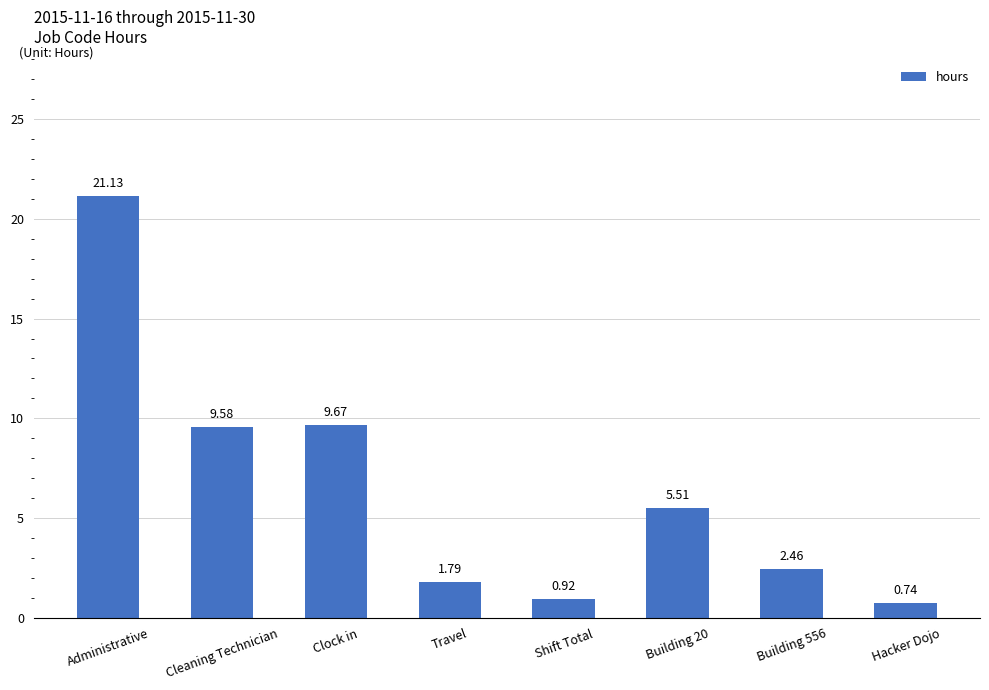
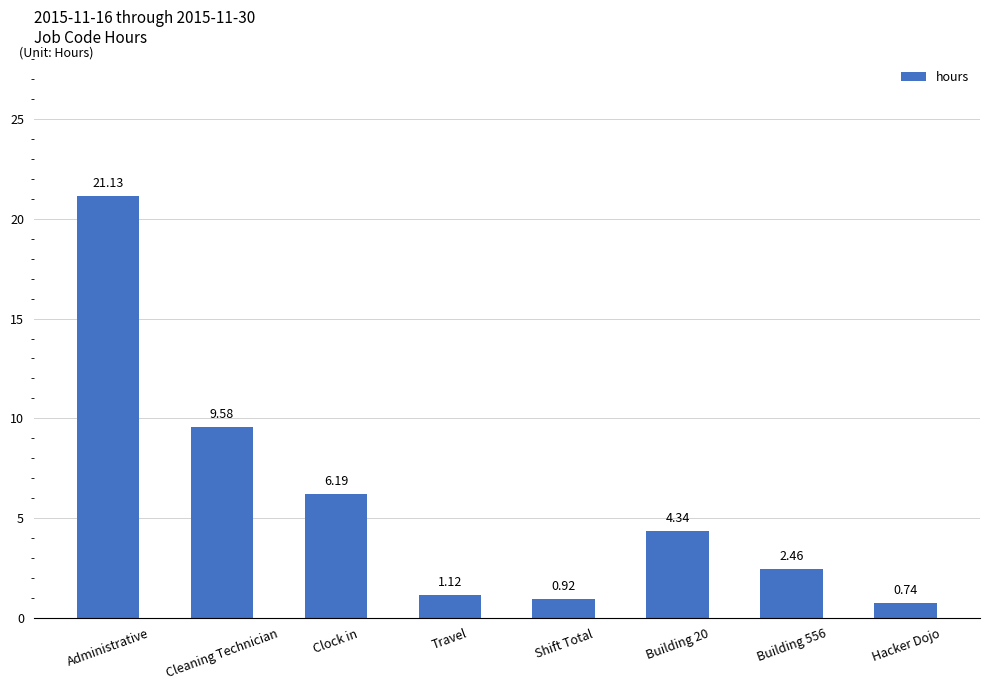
  {
    "Administrative": 21.13,
    "Cleaning Technician": 9.58,
-   "Clock in": 9.67,
-   "Travel": 1.79,
+   "Clock in": 6.19,
+   "Travel": 1.12,
    "Shift Total": 0.92,
-   "Building 20": 5.51,
+   "Building 20": 4.34,
    "Building 556": 2.46,
    "Hacker Dojo": 0.74
  }
